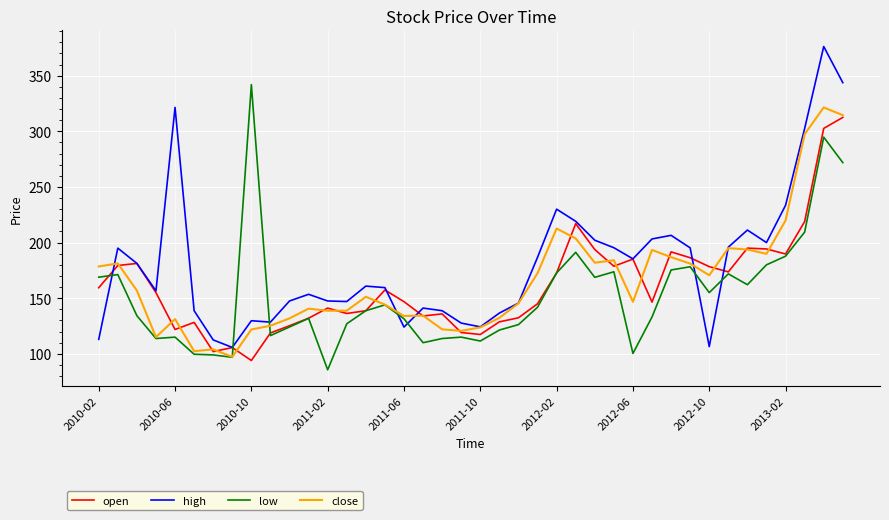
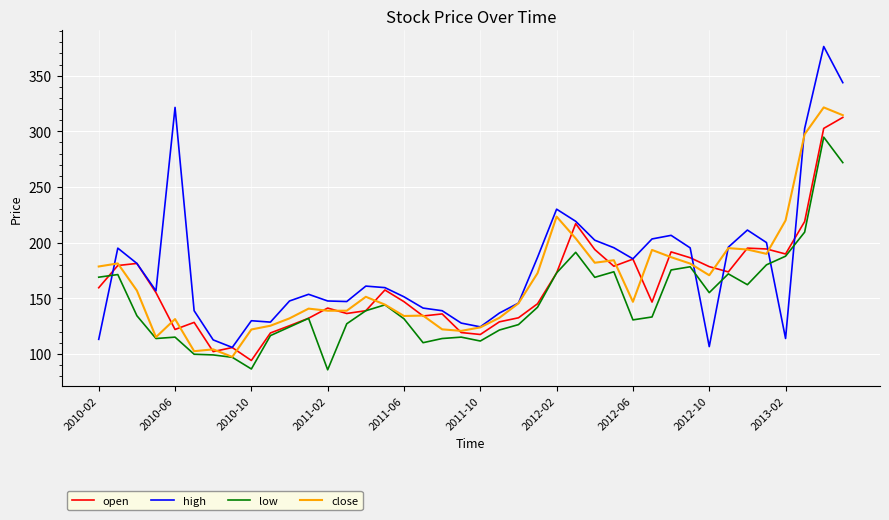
  {
    "open": {
      "2010-02": 159,
      "2010-06": 122,
      "2010-10": 94,
      "2011-02": 141,
      "2011-06": 147,
      "2011-10": 117,
      "2012-10": 178
    },
    "high": {
      "2010-02": 113,
      "2010-06": 322,
      "2010-10": 130,
      "2011-02": 148,
-     "2011-06": 124,
+     "2011-06": 151,
      "2012-02": 230,
      "2012-10": 106,
-     "2013-02": 234
+     "2013-02": 114
    },
    "low": {
      "2010-02": 169,
      "2010-06": 115,
-     "2010-10": 342,
+     "2010-10": 86,
      "2011-02": 86,
      "2011-06": 132,
      "2011-10": 112,
-     "2012-06": 100,
+     "2012-06": 131,
      "2012-10": 155
    },
    "close": {
      "2010-02": 179,
      "2010-06": 131,
      "2010-10": 122,
      "2011-02": 139,
      "2011-06": 134,
-     "2012-02": 213,
+     "2012-02": 223,
      "2012-06": 147,
      "2012-10": 171,
      "2013-02": 220
    }
  }
